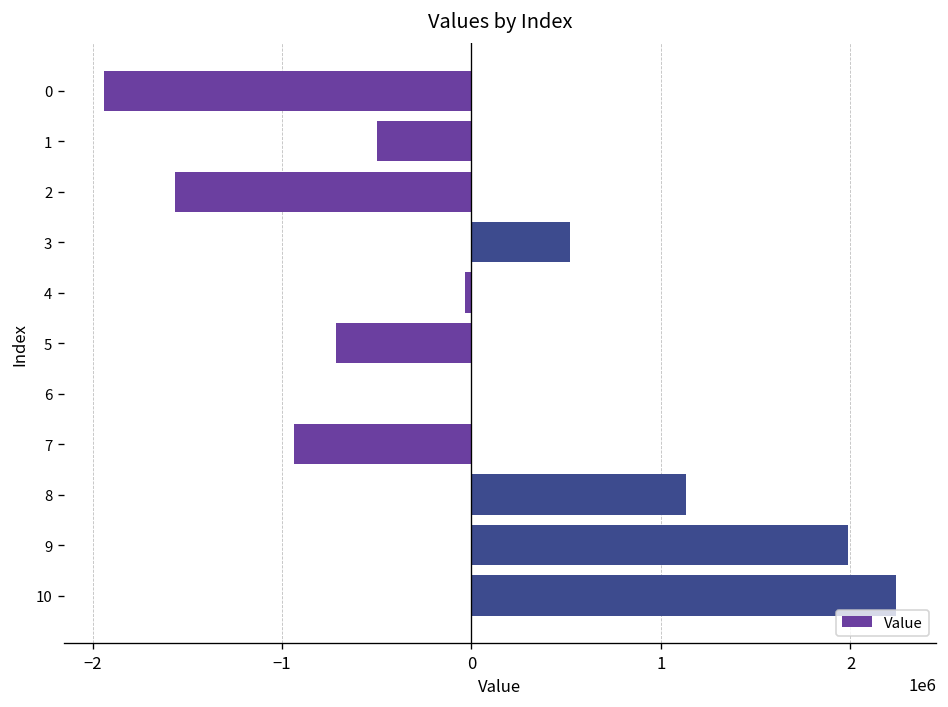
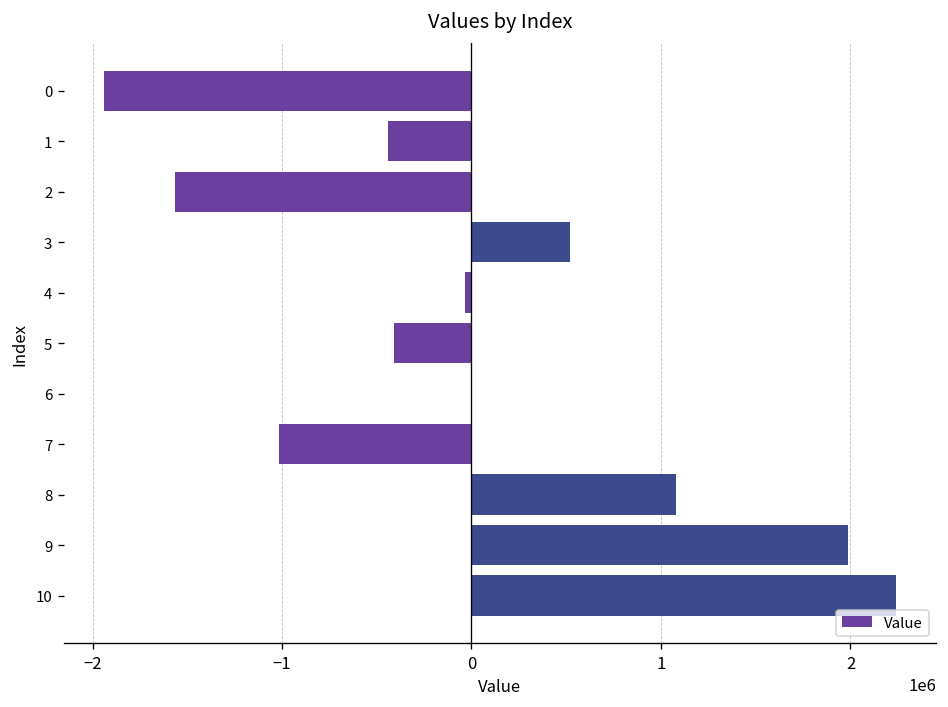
  {
    "0": -1940000,
-   "1": -500000,
+   "1": -440000,
    "2": -1570000,
    "3": 520000,
    "4": -30000,
-   "5": -720000,
+   "5": -410000,
    "6": 0,
-   "7": -940000,
-   "8": 1130000,
+   "7": -1010000,
+   "8": 1080000,
    "9": 1990000,
    "10": 2240000
  }
